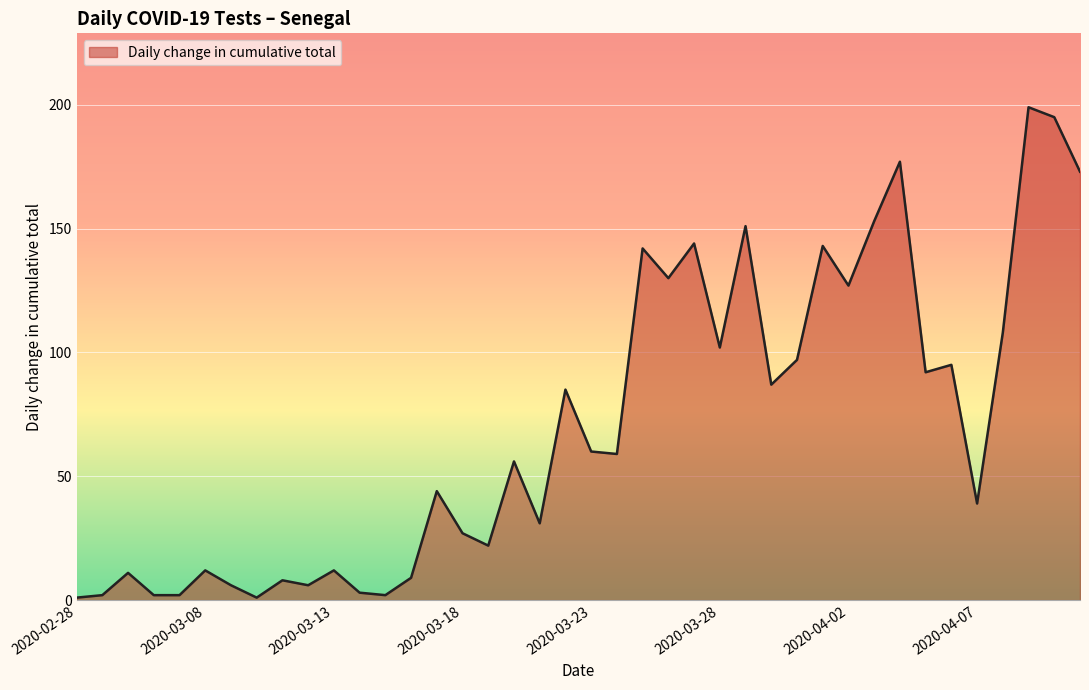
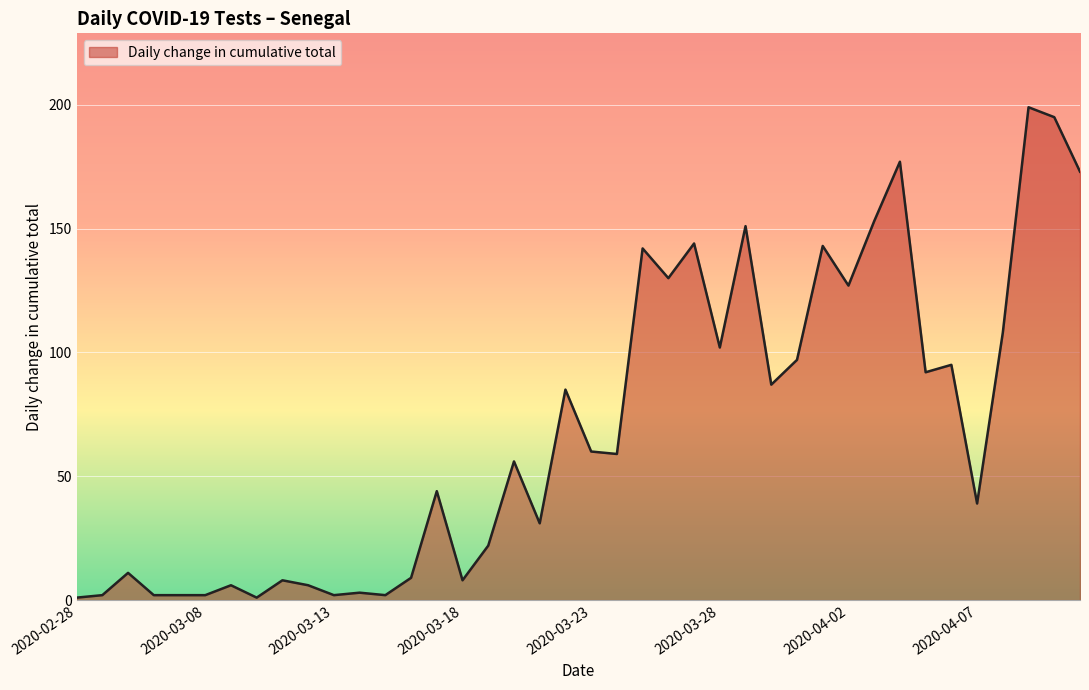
  {
    "2020-02-28": 1,
-   "2020-03-08": 12,
-   "2020-03-13": 12,
-   "2020-03-18": 27,
+   "2020-03-08": 2,
+   "2020-03-13": 2,
+   "2020-03-18": 8,
    "2020-03-23": 60,
    "2020-03-28": 102,
    "2020-04-02": 127,
    "2020-04-07": 39
  }
